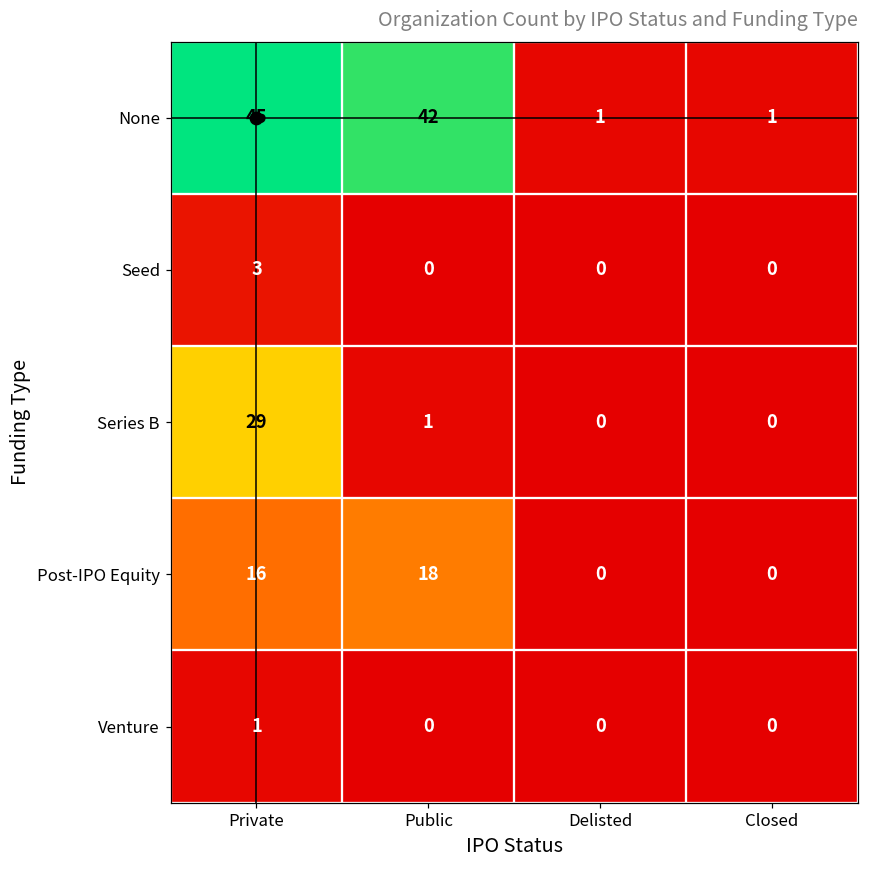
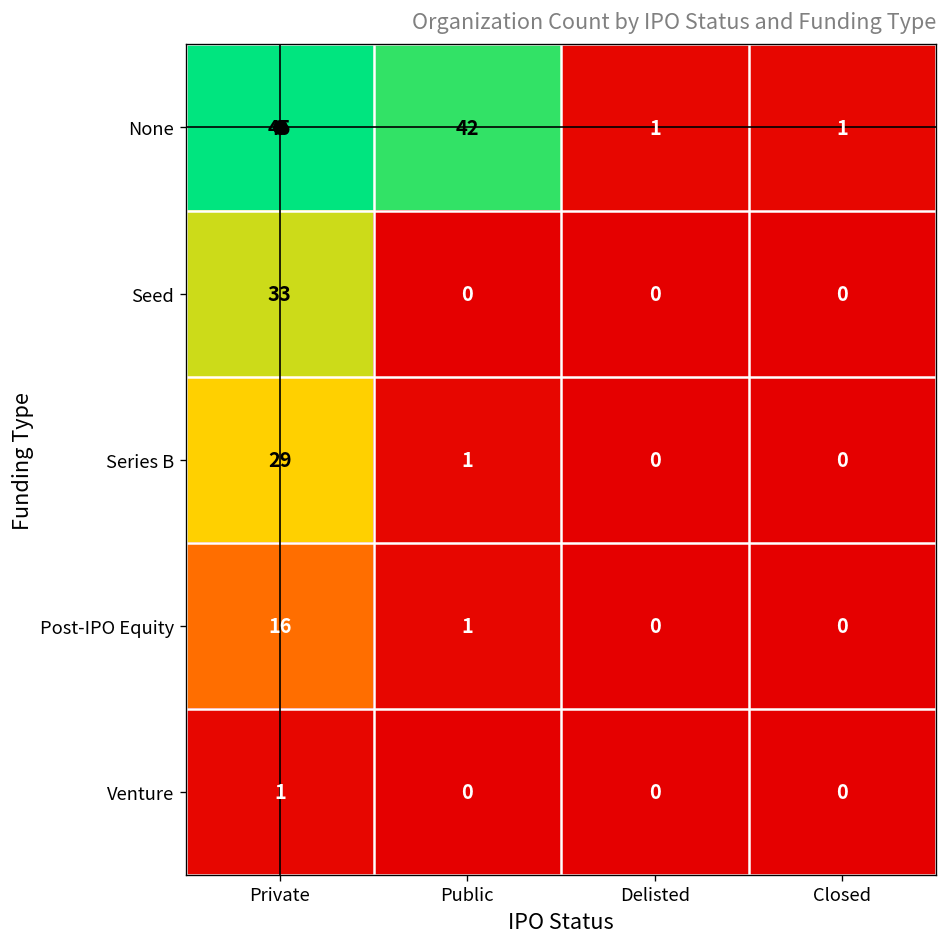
  {
    "None": {
      "Public": 42,
      "Delisted": 1,
      "Closed": 1
    },
    "Seed": {
-     "Private": 3,
+     "Private": 33,
      "Public": 0,
      "Delisted": 0,
      "Closed": 0
    },
    "Series B": {
      "Private": 29,
      "Public": 1,
      "Delisted": 0,
      "Closed": 0
    },
    "Post-IPO Equity": {
      "Private": 16,
-     "Public": 18,
+     "Public": 1,
      "Delisted": 0,
      "Closed": 0
    },
    "Venture": {
      "Private": 1,
      "Public": 0,
      "Delisted": 0,
      "Closed": 0
    }
  }
